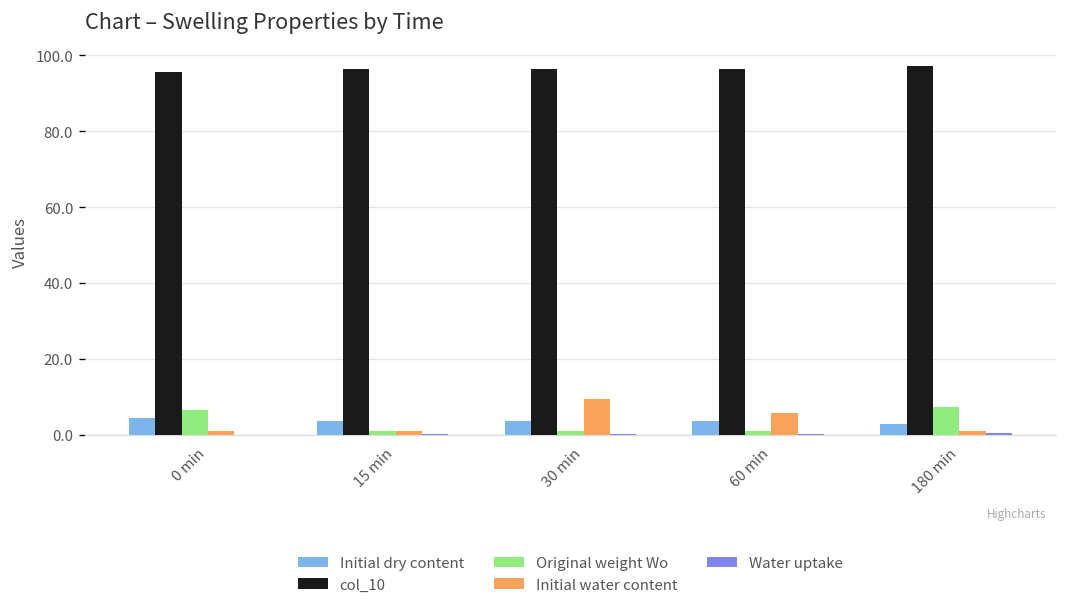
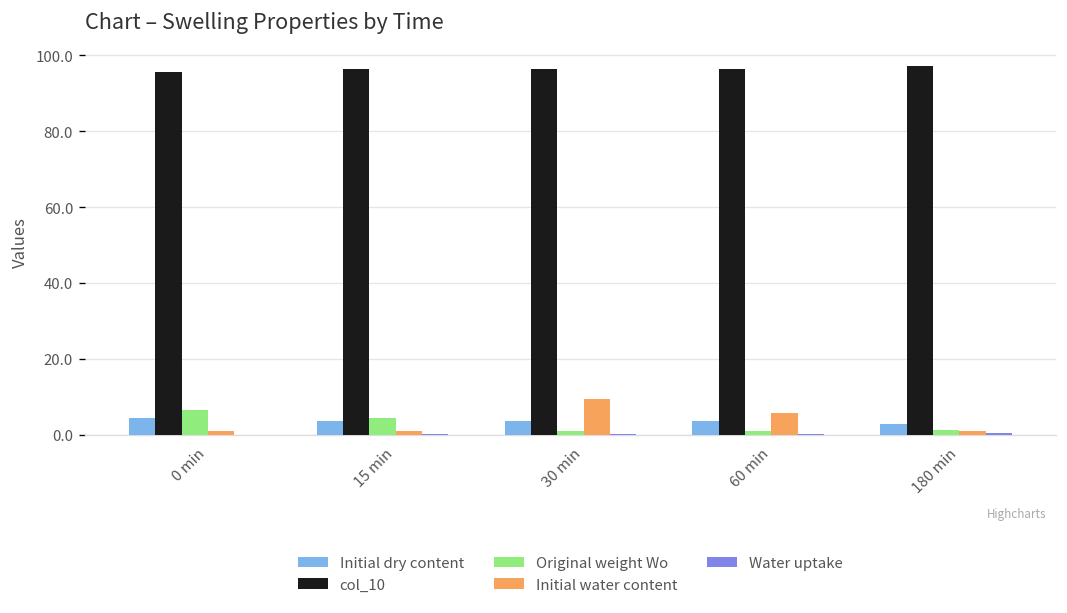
  {
    "col_10": {
      "0 min": 96,
      "15 min": 96,
      "30 min": 96,
      "60 min": 96,
      "180 min": 97
    },
    "Original weight Wo": {
      "0 min": 7,
-     "15 min": 1,
+     "15 min": 4,
      "30 min": 1,
      "60 min": 1,
-     "180 min": 7
+     "180 min": 1
    },
    "Initial water content": {
      "0 min": 1,
      "15 min": 1,
      "30 min": 9,
      "60 min": 6,
      "180 min": 1
    }
  }
